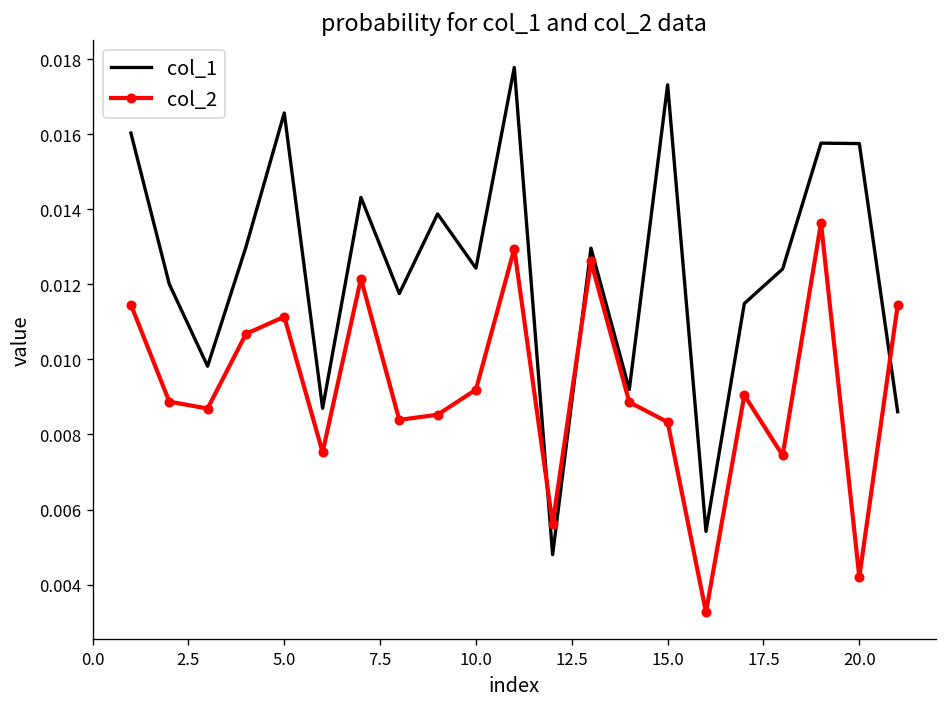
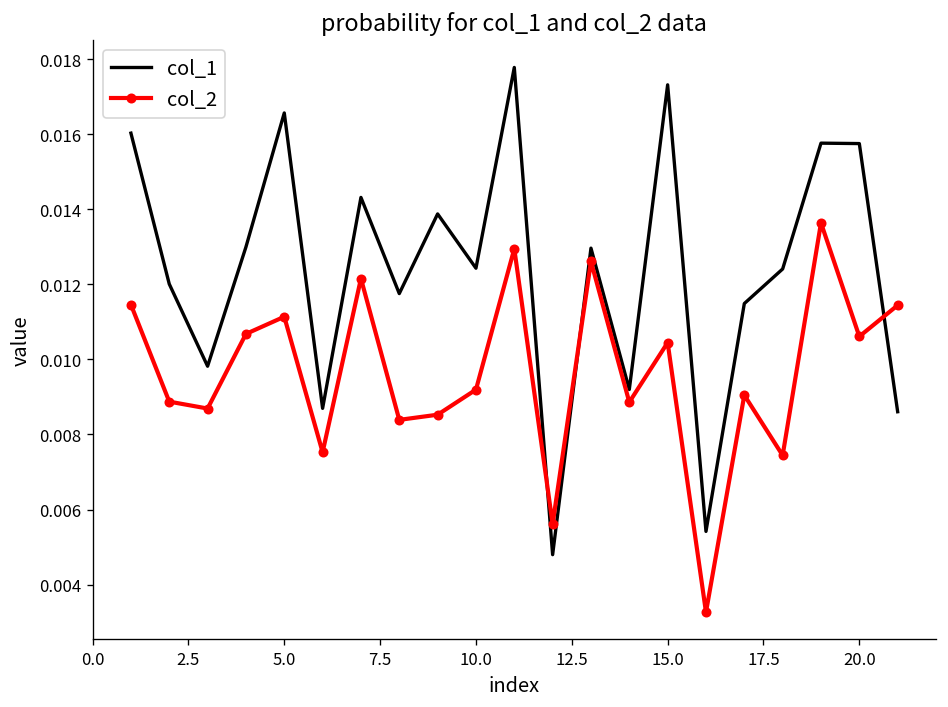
  {
    "col_1": {
      "5.0": 0.0166,
      "10.0": 0.0124,
      "15.0": 0.0173,
      "20.0": 0.0158
    },
    "col_2": {
      "5.0": 0.0111,
      "10.0": 0.0092,
-     "15.0": 0.0083,
-     "20.0": 0.0042
+     "15.0": 0.0104,
+     "20.0": 0.0106
    }
  }
